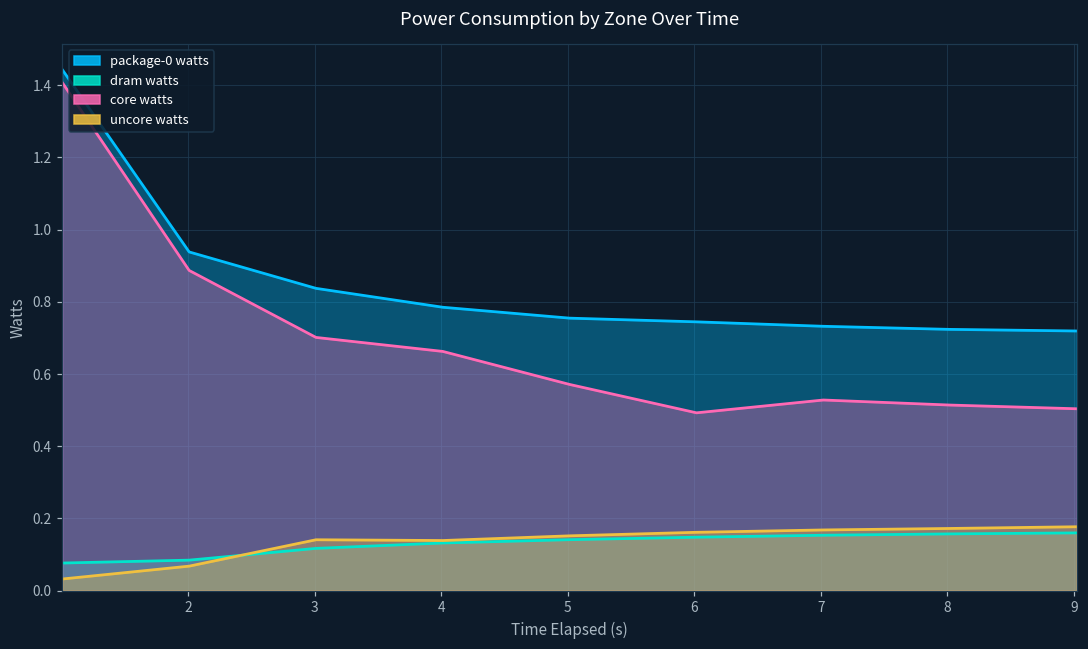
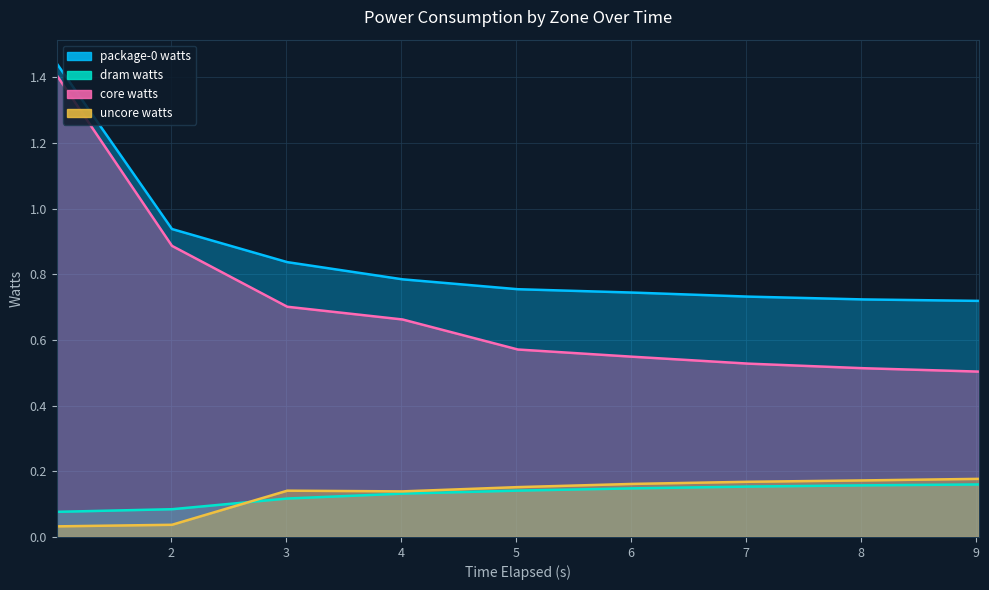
  {
    "core watts": {
      "2": 0.89,
      "3": 0.70,
      "4": 0.66,
      "5": 0.57,
-     "6": 0.49
+     "6": 0.55
    },
    "uncore watts": {
-     "2": 0.07,
+     "2": 0.04,
      "3": 0.14,
      "5": 0.15,
      "6": 0.16
    }
  }
